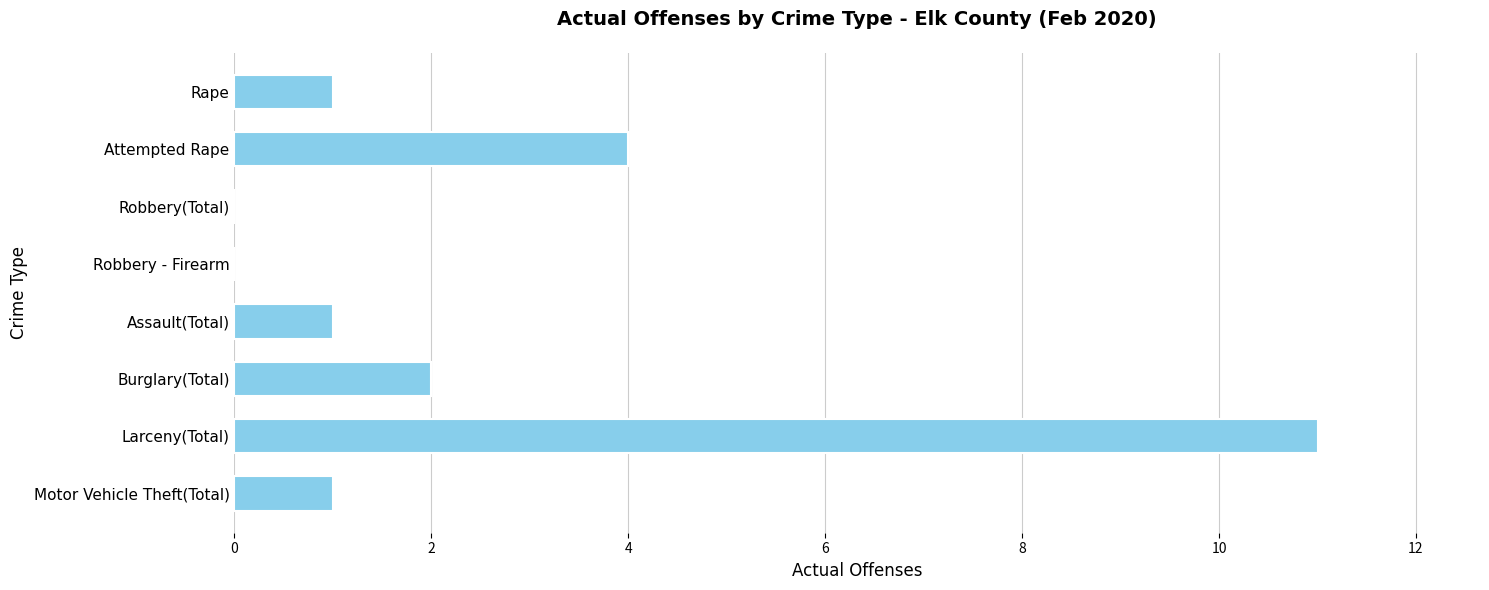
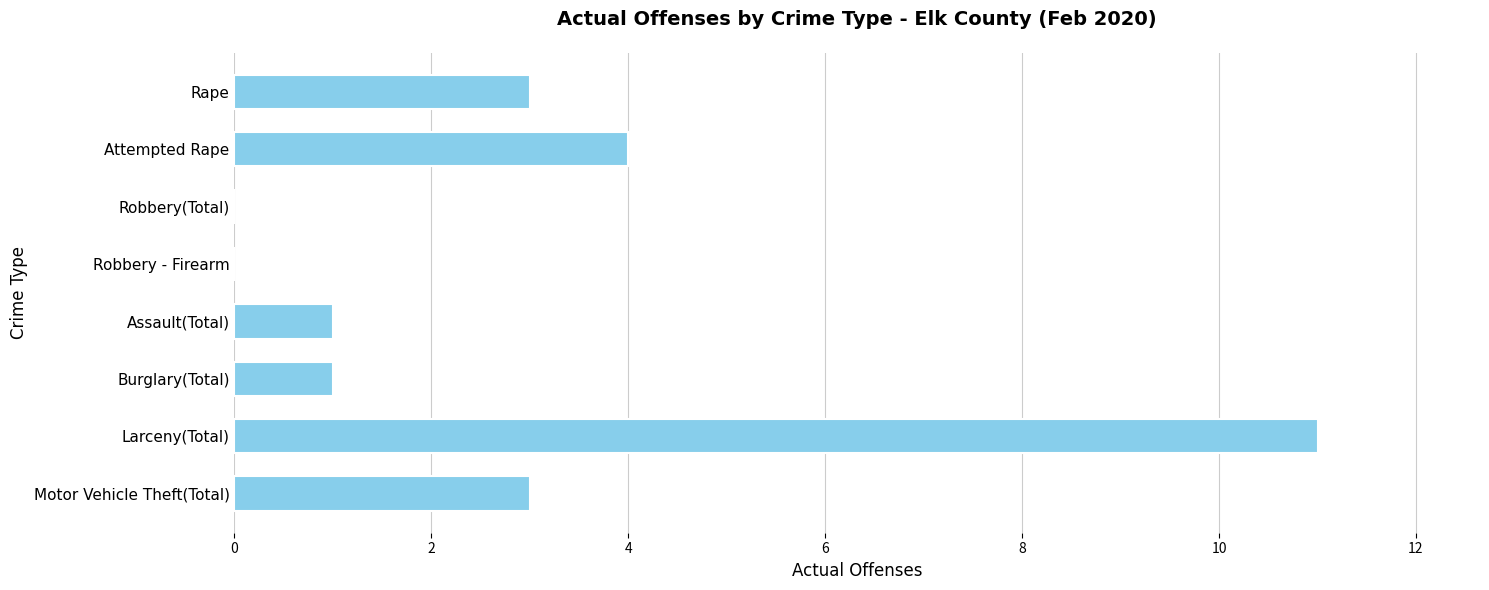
  {
-   "Rape": 1,
+   "Rape": 3,
    "Attempted Rape": 4,
    "Robbery(Total)": 0,
    "Robbery - Firearm": 0,
    "Assault(Total)": 1,
-   "Burglary(Total)": 2,
+   "Burglary(Total)": 1,
    "Larceny(Total)": 11,
-   "Motor Vehicle Theft(Total)": 1
+   "Motor Vehicle Theft(Total)": 3
  }
